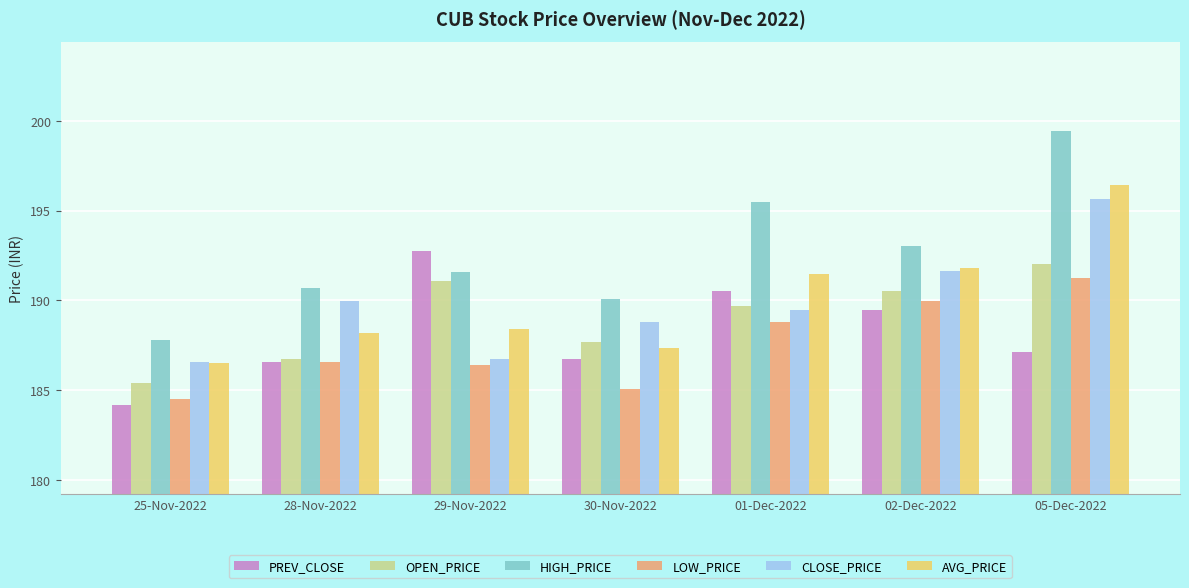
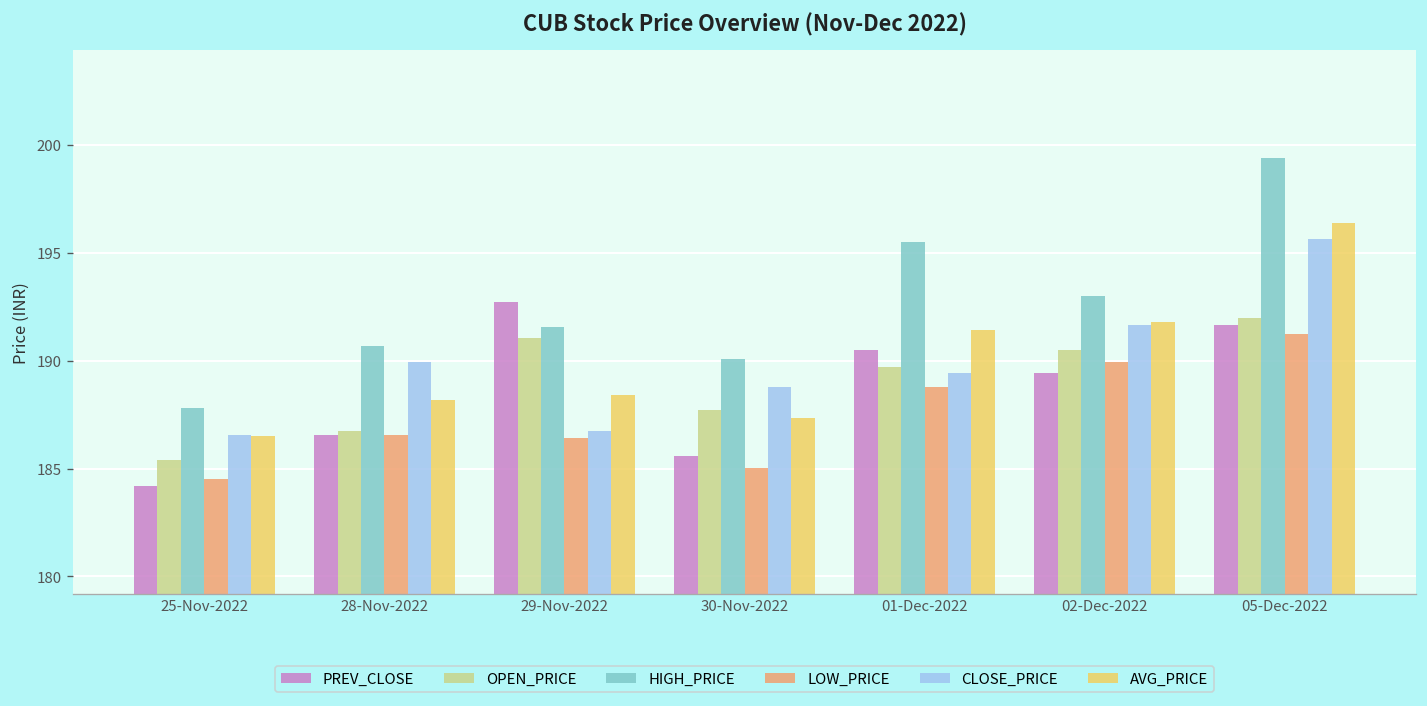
  {
    "PREV_CLOSE": {
      "25-Nov-2022": 184.2,
      "28-Nov-2022": 186.6,
      "29-Nov-2022": 192.7,
-     "30-Nov-2022": 186.8,
+     "30-Nov-2022": 185.6,
      "01-Dec-2022": 190.5,
      "02-Dec-2022": 189.5,
-     "05-Dec-2022": 187.1
+     "05-Dec-2022": 191.7
    }
  }
